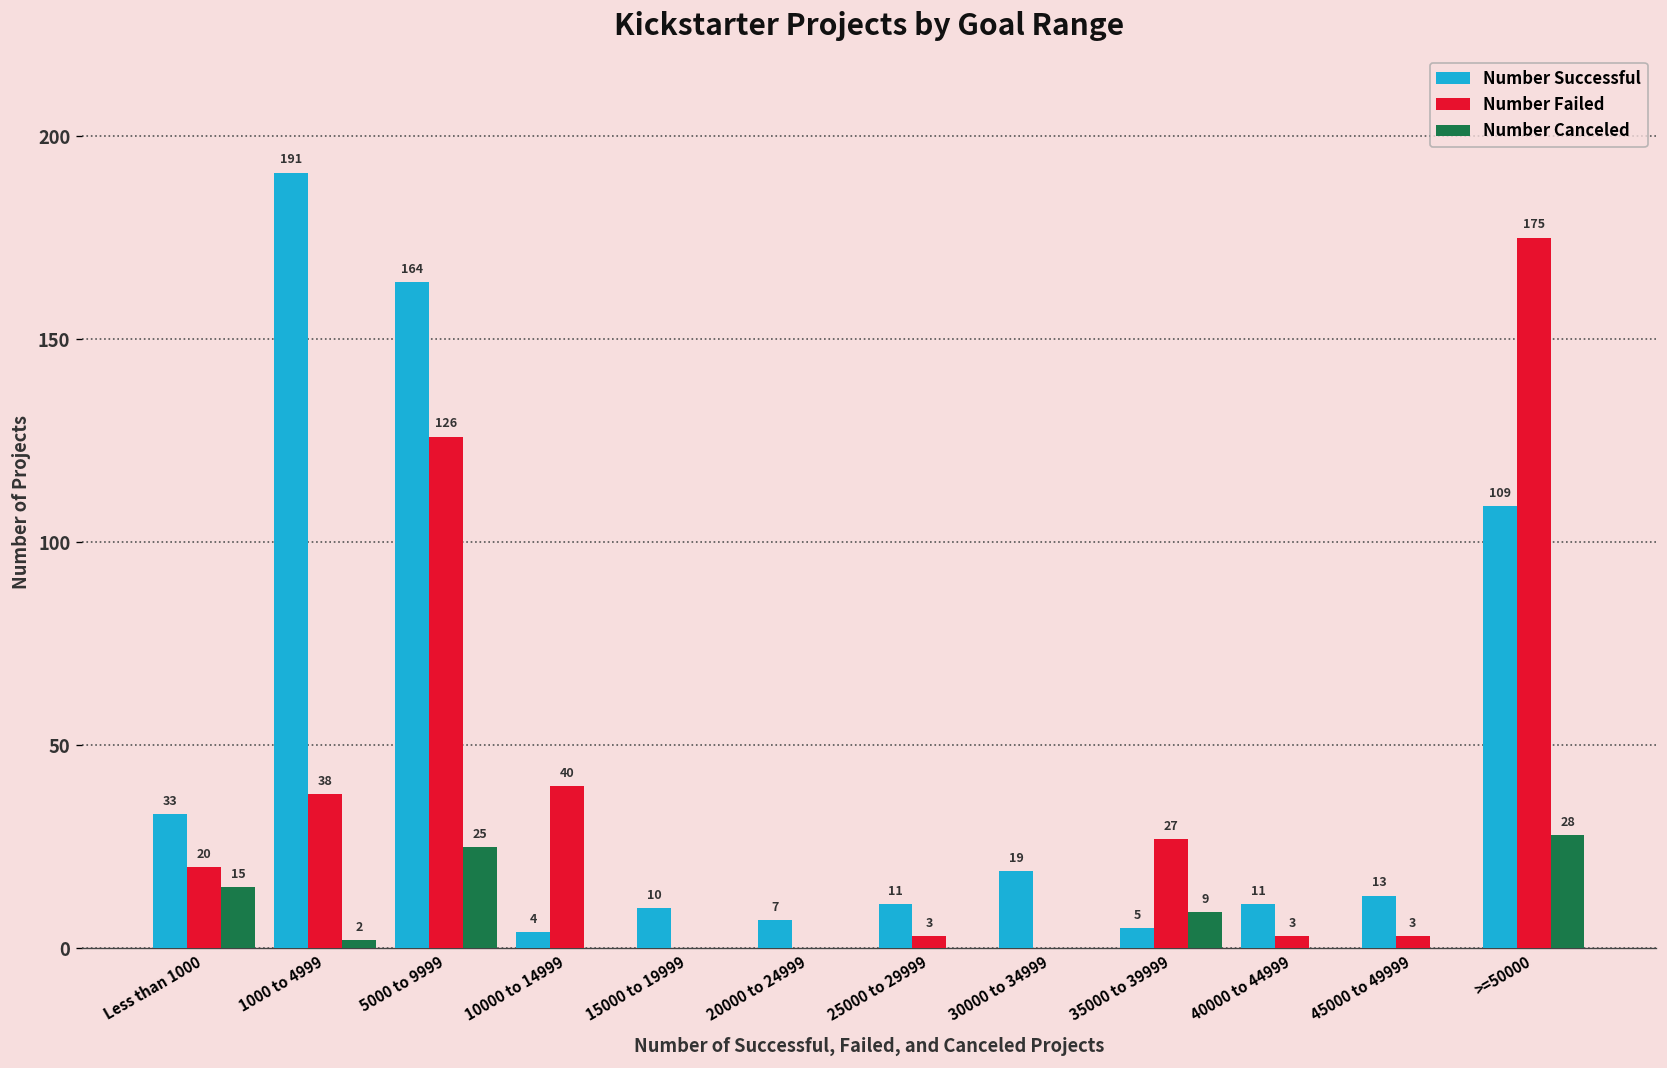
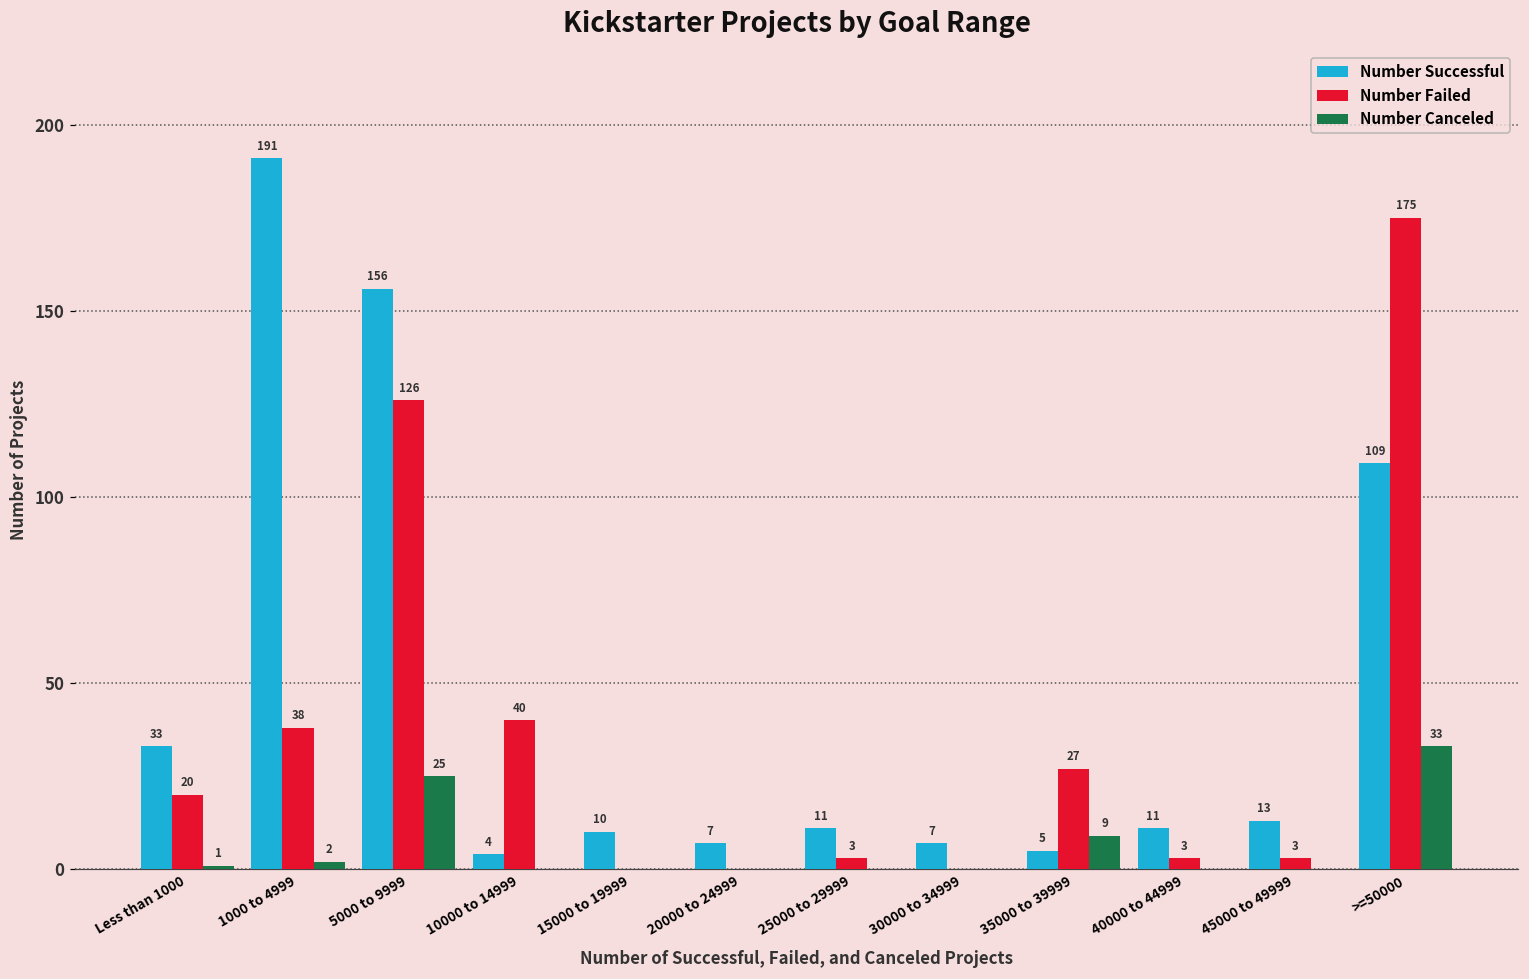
  {
    "Number Successful": {
      "Less than 1000": 33,
      "1000 to 4999": 191,
-     "5000 to 9999": 164,
+     "5000 to 9999": 156,
      "10000 to 14999": 4,
      "15000 to 19999": 10,
      "20000 to 24999": 7,
      "25000 to 29999": 11,
-     "30000 to 34999": 19,
+     "30000 to 34999": 7,
      "35000 to 39999": 5,
      "40000 to 44999": 11,
      "45000 to 49999": 13,
      ">=50000": 109
    },
    "Number Failed": {
      "Less than 1000": 20,
      "1000 to 4999": 38,
      "5000 to 9999": 126,
      "10000 to 14999": 40,
      "25000 to 29999": 3,
      "35000 to 39999": 27,
      "40000 to 44999": 3,
      "45000 to 49999": 3,
      ">=50000": 175
    },
    "Number Canceled": {
-     "Less than 1000": 15,
+     "Less than 1000": 1,
      "1000 to 4999": 2,
      "5000 to 9999": 25,
      "35000 to 39999": 9,
-     ">=50000": 28
+     ">=50000": 33
    }
  }
